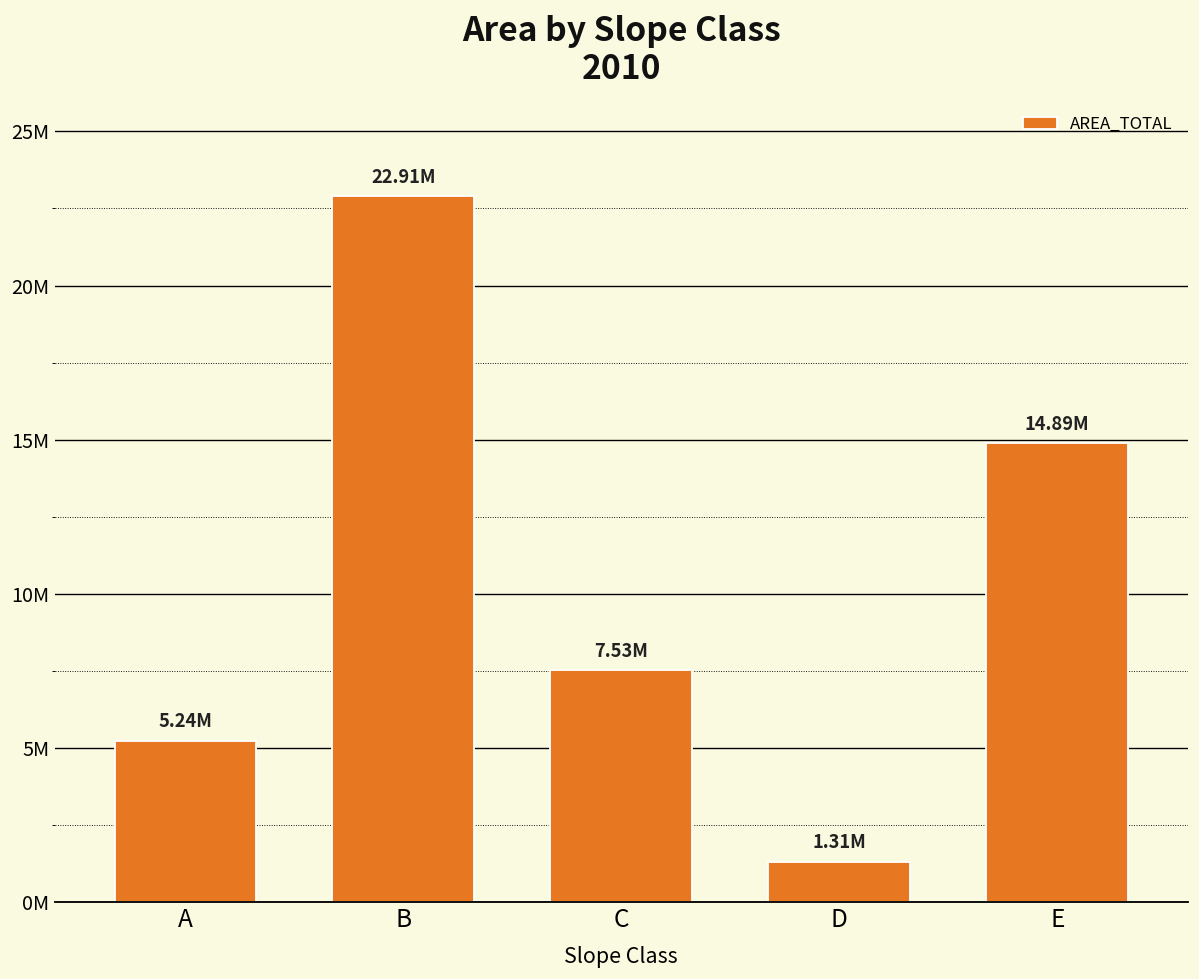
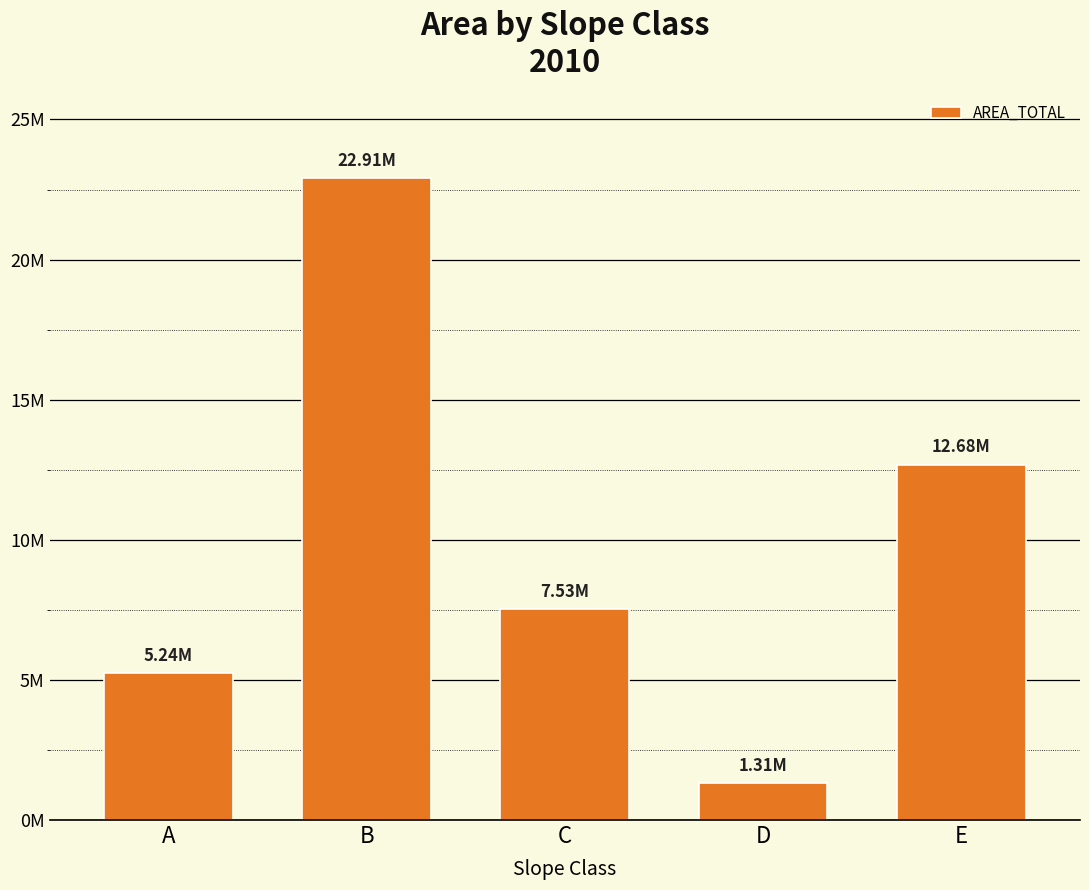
  {
    "A": "5.24M",
    "B": "22.91M",
    "C": "7.53M",
    "D": "1.31M",
-   "E": "14.89M"
+   "E": "12.68M"
  }
